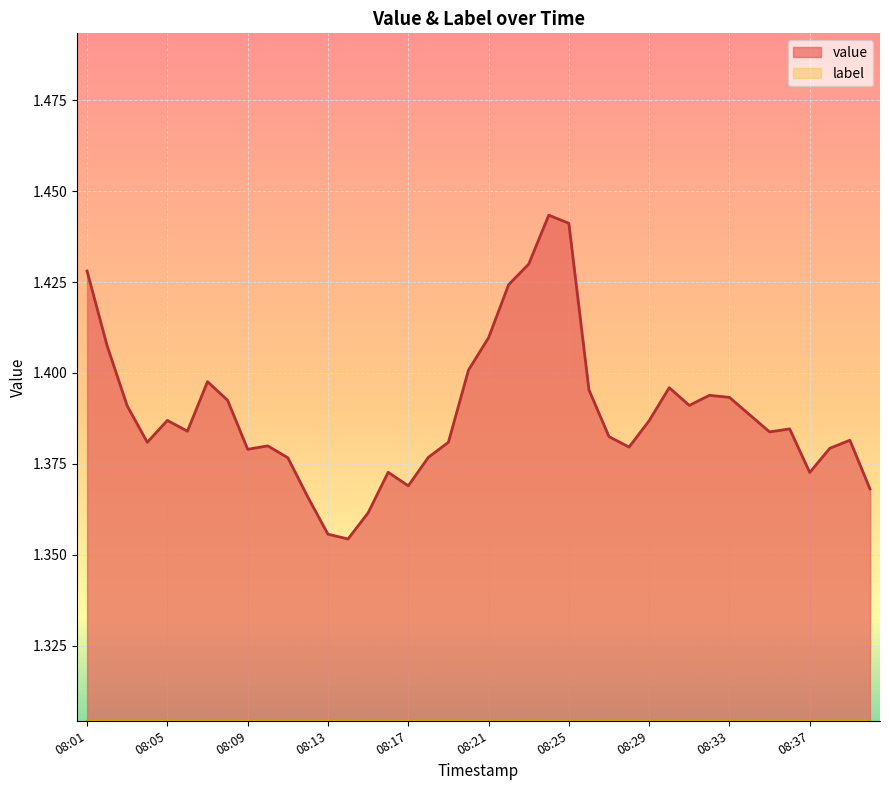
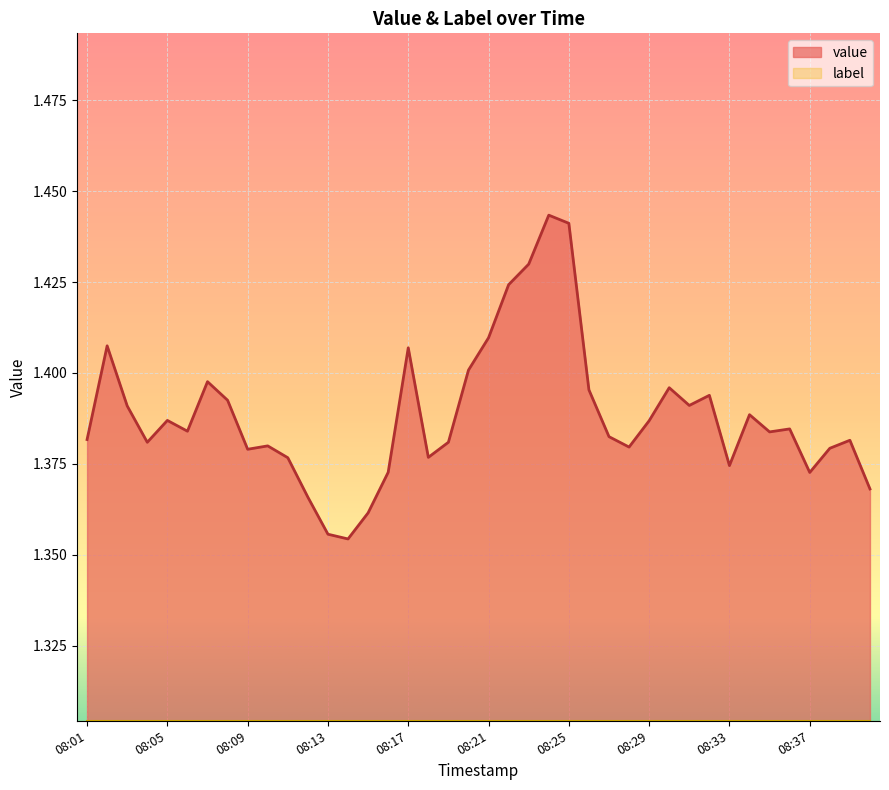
  {
    "value": {
-     "08:01": 1.428,
+     "08:01": 1.382,
      "08:05": 1.387,
      "08:09": 1.379,
      "08:13": 1.356,
-     "08:17": 1.369,
+     "08:17": 1.407,
      "08:21": 1.410,
      "08:25": 1.441,
      "08:29": 1.387,
-     "08:33": 1.393,
+     "08:33": 1.375,
      "08:37": 1.373
    },
    "label": {
      "08:01": 1.304,
      "08:05": 1.304,
      "08:09": 1.304,
      "08:13": 1.304,
      "08:17": 1.304,
      "08:21": 1.304,
      "08:25": 1.304,
      "08:29": 1.304,
      "08:33": 1.304,
      "08:37": 1.304
    }
  }
